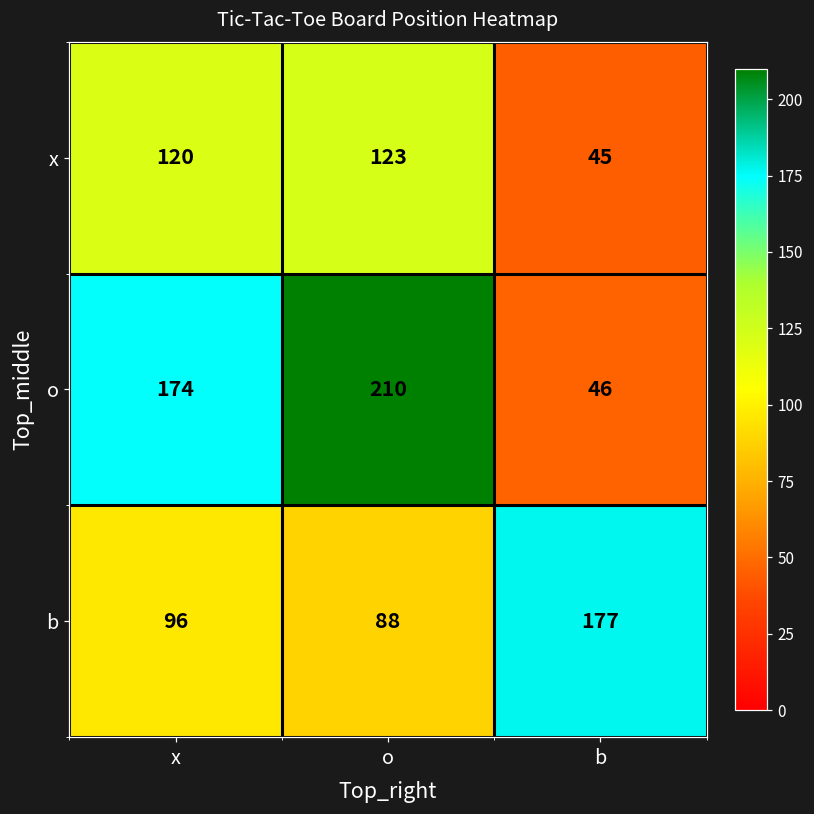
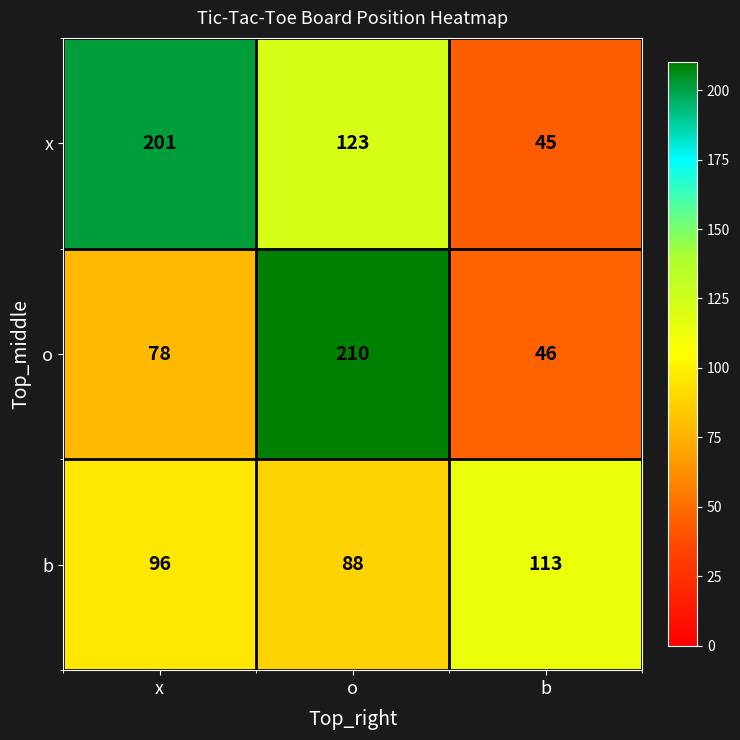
  {
    "x": {
-     "x": 120,
+     "x": 201,
      "o": 123,
      "b": 45
    },
    "o": {
-     "x": 174,
+     "x": 78,
      "o": 210,
      "b": 46
    },
    "b": {
      "x": 96,
      "o": 88,
-     "b": 177
+     "b": 113
    }
  }
